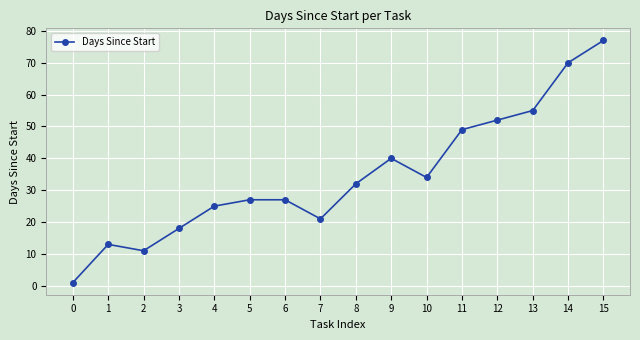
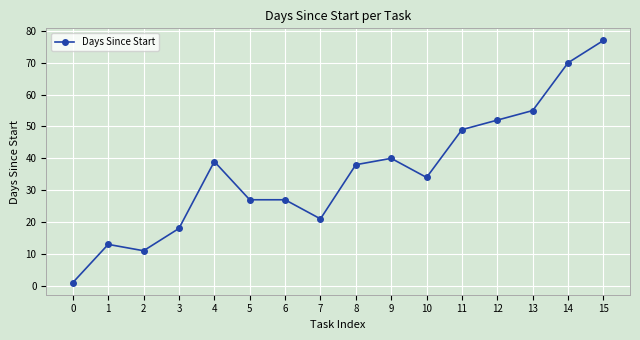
  {
    "0": 1,
    "1": 13,
    "2": 11,
    "3": 18,
-   "4": 25,
+   "4": 39,
    "5": 27,
    "6": 27,
    "7": 21,
-   "8": 32,
+   "8": 38,
    "9": 40,
    "10": 34,
    "11": 49,
    "12": 52,
    "13": 55,
    "14": 70,
    "15": 77
  }
